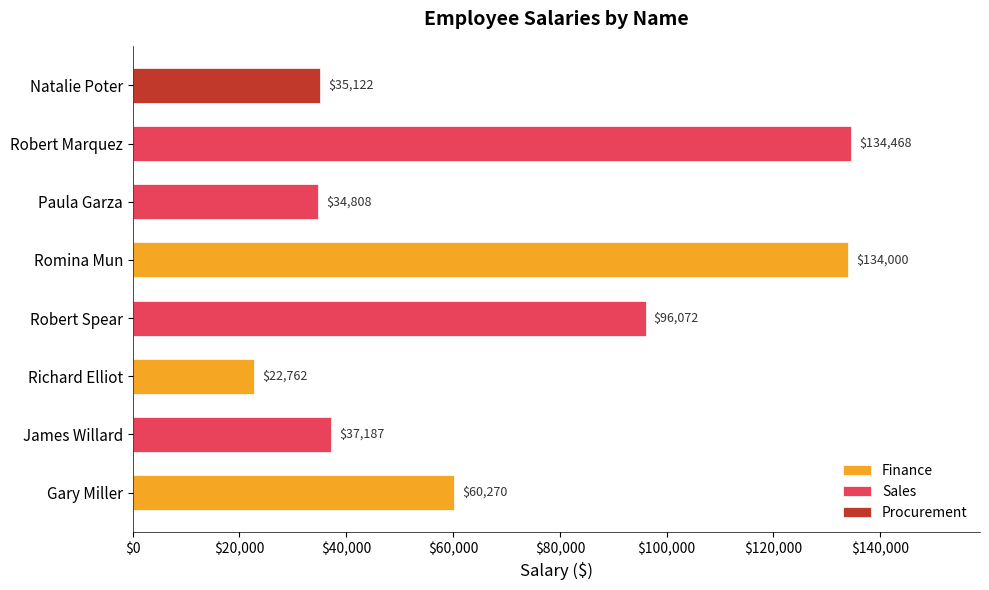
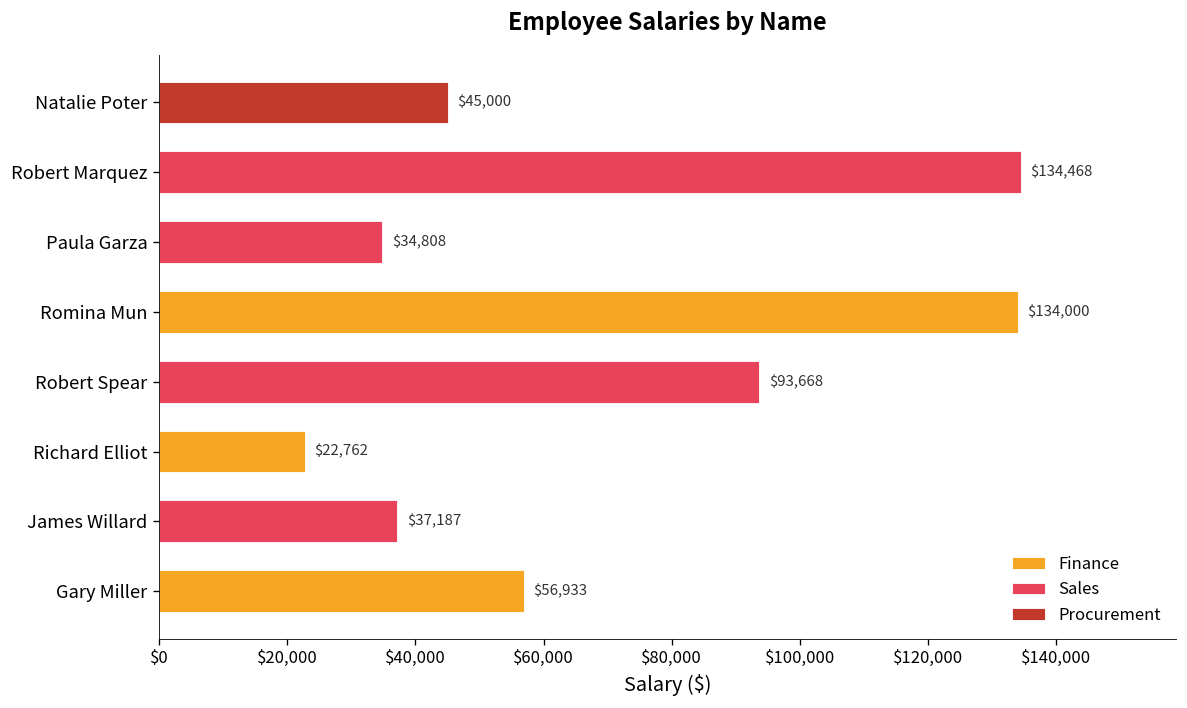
  {
    "Finance": {
      "Romina Mun": "$134,000",
      "Richard Elliot": "$22,762",
-     "Gary Miller": "$60,270"
+     "Gary Miller": "$56,933"
    },
    "Sales": {
      "Robert Marquez": "$134,468",
      "Paula Garza": "$34,808",
-     "Robert Spear": "$96,072",
+     "Robert Spear": "$93,668",
      "James Willard": "$37,187"
    },
    "Procurement": {
-     "Natalie Poter": "$35,122"
+     "Natalie Poter": "$45,000"
    }
  }
